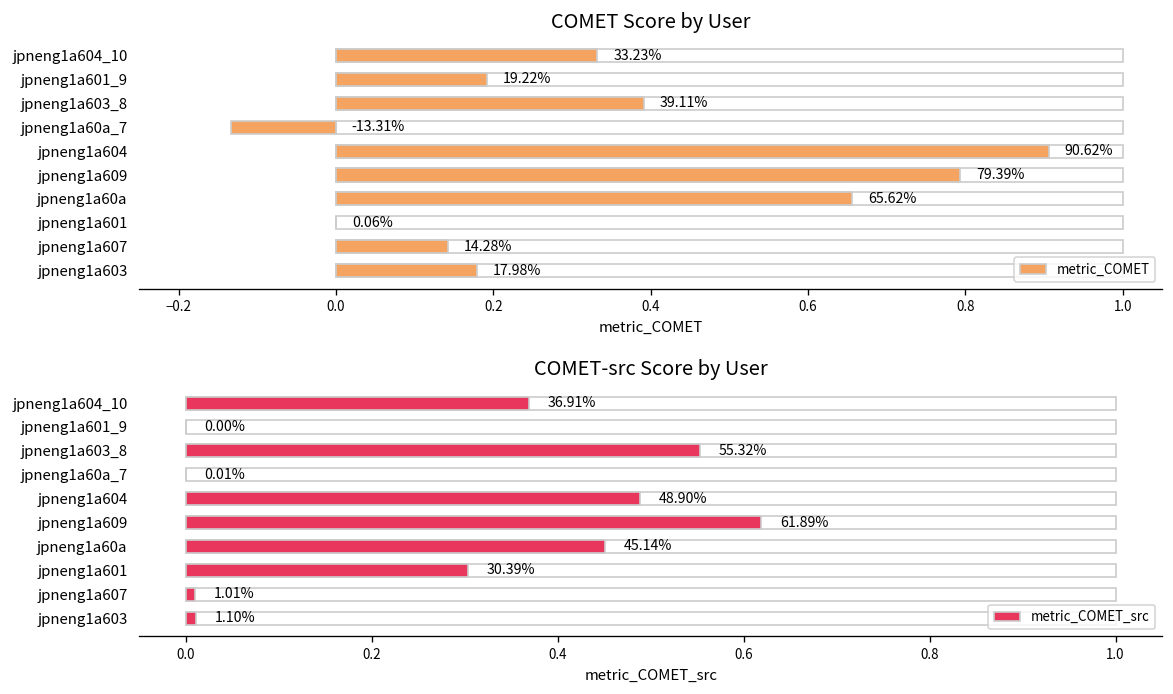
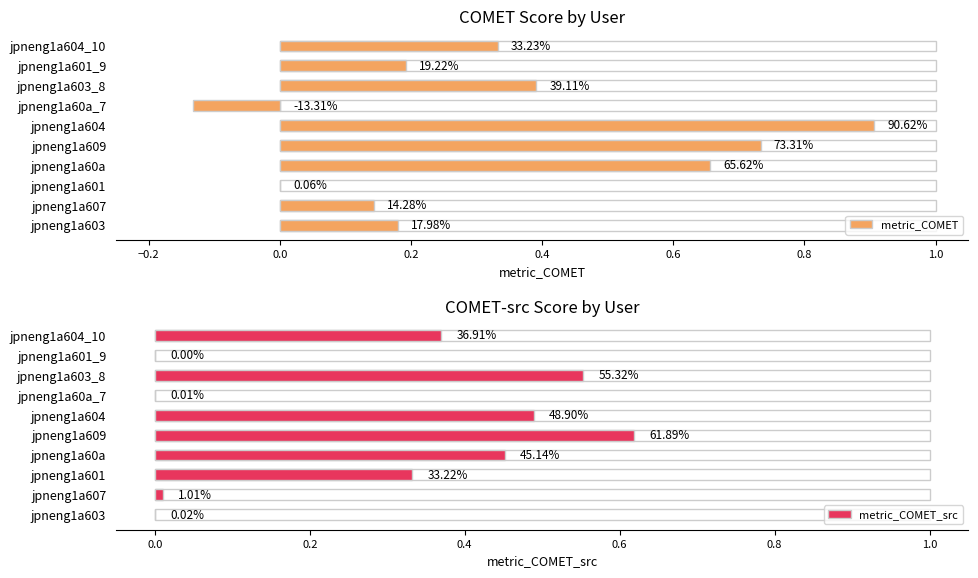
  {
    "COMET Score by User": {
      "metric_COMET": {
-       "jpneng1a609": "79.39%",
+       "jpneng1a609": "73.31%",
        "jpneng1a601": "0.06%"
      }
    },
    "COMET-src Score by User": {
      "metric_COMET_src": {
        "jpneng1a601_9": "0.00%",
        "jpneng1a60a_7": "0.01%",
-       "jpneng1a601": "30.39%",
-       "jpneng1a603": "1.10%"
+       "jpneng1a601": "33.22%",
+       "jpneng1a603": "0.02%"
      }
    }
  }
